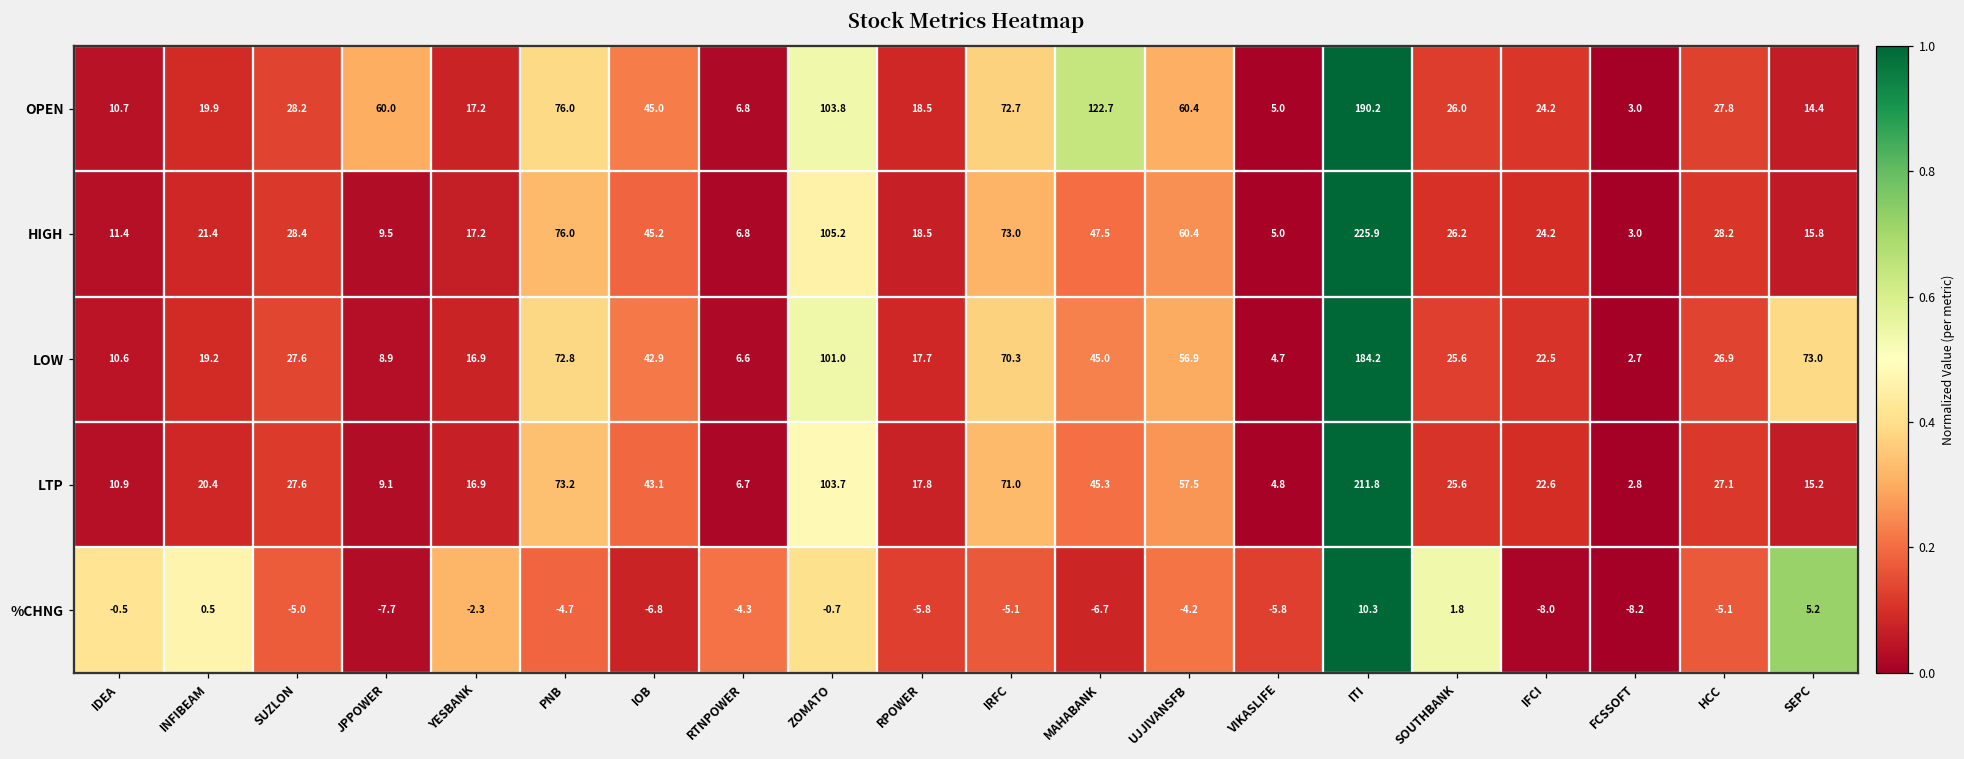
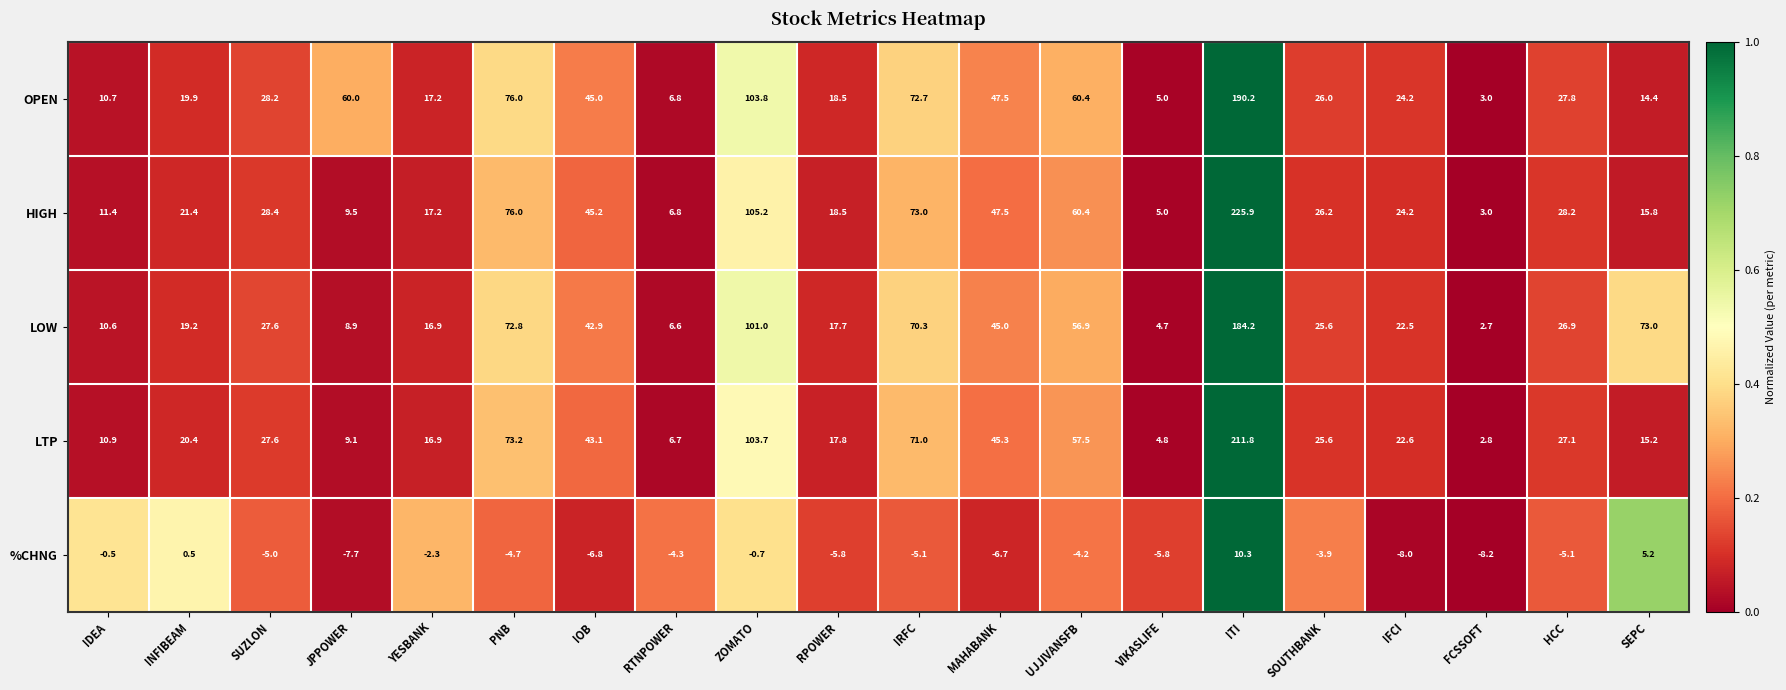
  {
    "OPEN": {
      "IDEA": 10.7,
      "INFIBEAM": 19.9,
      "SUZLON": 28.2,
      "JPPOWER": 60.0,
      "YESBANK": 17.2,
      "PNB": 76.0,
      "IOB": 45.0,
      "RTNPOWER": 6.8,
      "ZOMATO": 103.8,
      "RPOWER": 18.5,
      "IRFC": 72.7,
-     "MAHABANK": 122.7,
+     "MAHABANK": 47.5,
      "UJJIVANSFB": 60.4,
      "VIKASLIFE": 5.0,
      "ITI": 190.2,
      "SOUTHBANK": 26.0,
      "IFCI": 24.2,
      "FCSSOFT": 3.0,
      "HCC": 27.8,
      "SEPC": 14.4
    },
    "HIGH": {
      "IDEA": 11.4,
      "INFIBEAM": 21.4,
      "SUZLON": 28.4,
      "JPPOWER": 9.5,
      "YESBANK": 17.2,
      "PNB": 76.0,
      "IOB": 45.2,
      "RTNPOWER": 6.8,
      "ZOMATO": 105.2,
      "RPOWER": 18.5,
      "IRFC": 73.0,
      "MAHABANK": 47.5,
      "UJJIVANSFB": 60.4,
      "VIKASLIFE": 5.0,
      "ITI": 225.9,
      "SOUTHBANK": 26.2,
      "IFCI": 24.2,
      "FCSSOFT": 3.0,
      "HCC": 28.2,
      "SEPC": 15.8
    },
    "LOW": {
      "IDEA": 10.6,
      "INFIBEAM": 19.2,
      "SUZLON": 27.6,
      "JPPOWER": 8.9,
      "YESBANK": 16.9,
      "PNB": 72.8,
      "IOB": 42.9,
      "RTNPOWER": 6.6,
      "ZOMATO": 101.0,
      "RPOWER": 17.7,
      "IRFC": 70.3,
      "MAHABANK": 45.0,
      "UJJIVANSFB": 56.9,
      "VIKASLIFE": 4.7,
      "ITI": 184.2,
      "SOUTHBANK": 25.6,
      "IFCI": 22.5,
      "FCSSOFT": 2.7,
      "HCC": 26.9,
      "SEPC": 73.0
    },
    "LTP": {
      "IDEA": 10.9,
      "INFIBEAM": 20.4,
      "SUZLON": 27.6,
      "JPPOWER": 9.1,
      "YESBANK": 16.9,
      "PNB": 73.2,
      "IOB": 43.1,
      "RTNPOWER": 6.7,
      "ZOMATO": 103.7,
      "RPOWER": 17.8,
      "IRFC": 71.0,
      "MAHABANK": 45.3,
      "UJJIVANSFB": 57.5,
      "VIKASLIFE": 4.8,
      "ITI": 211.8,
      "SOUTHBANK": 25.6,
      "IFCI": 22.6,
      "FCSSOFT": 2.8,
      "HCC": 27.1,
      "SEPC": 15.2
    },
    "%CHNG": {
      "IDEA": -0.5,
      "INFIBEAM": 0.5,
      "SUZLON": -5.0,
      "JPPOWER": -7.7,
      "YESBANK": -2.3,
      "PNB": -4.7,
      "IOB": -6.8,
      "RTNPOWER": -4.3,
      "ZOMATO": -0.7,
      "RPOWER": -5.8,
      "IRFC": -5.1,
      "MAHABANK": -6.7,
      "UJJIVANSFB": -4.2,
      "VIKASLIFE": -5.8,
      "ITI": 10.3,
-     "SOUTHBANK": 1.8,
+     "SOUTHBANK": -3.9,
      "IFCI": -8.0,
      "FCSSOFT": -8.2,
      "HCC": -5.1,
      "SEPC": 5.2
    }
  }
